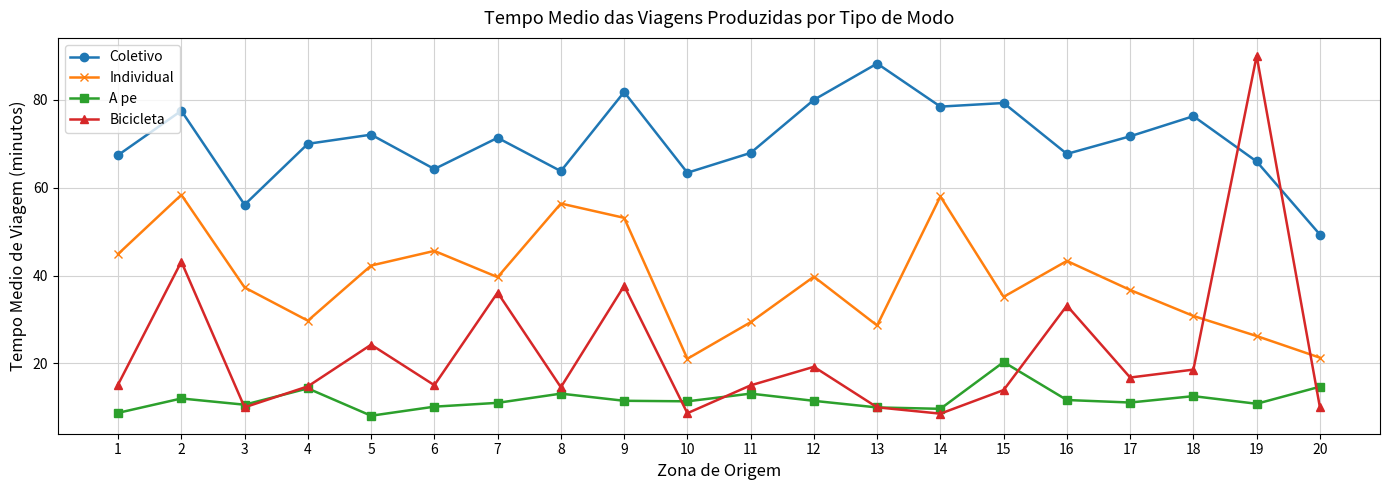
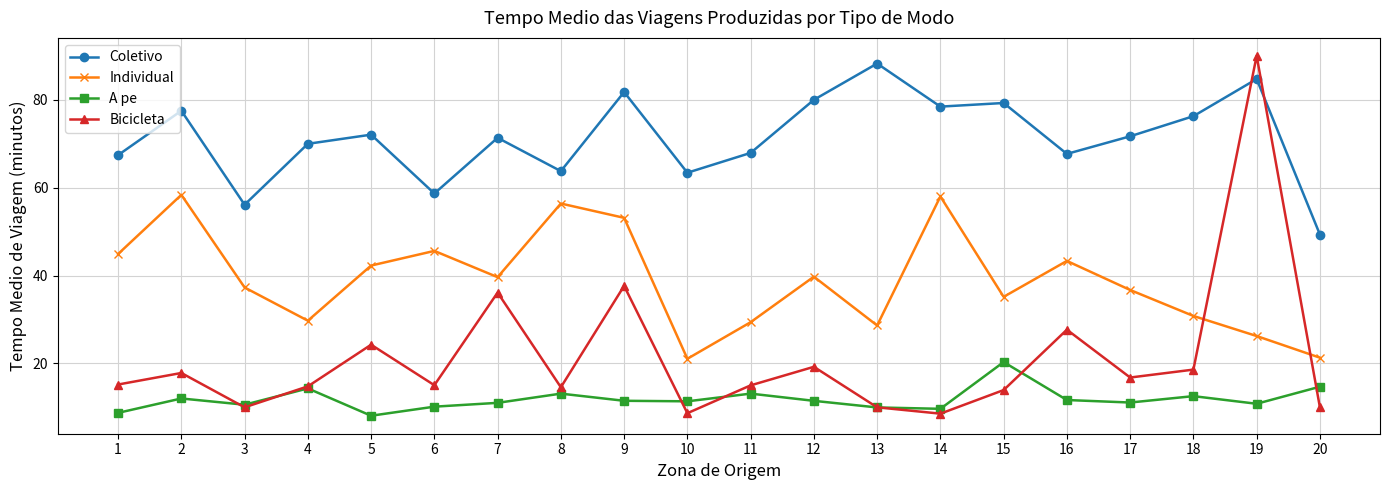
  {
    "Coletivo": {
      "1": 67,
      "2": 78,
      "3": 56,
      "4": 70,
      "5": 72,
-     "6": 64,
+     "6": 59,
      "7": 71,
      "8": 64,
      "9": 82,
      "10": 63,
      "11": 68,
      "12": 80,
      "13": 88,
      "14": 78,
      "15": 79,
      "16": 68,
      "17": 72,
      "18": 76,
-     "19": 66,
+     "19": 85,
      "20": 49
    },
    "Individual": {
      "1": 45,
      "2": 58,
      "3": 37,
      "4": 30,
      "5": 42,
      "6": 46,
      "7": 40,
      "8": 56,
      "9": 53,
      "10": 21,
      "11": 29,
      "12": 40,
      "13": 29,
      "14": 58,
      "15": 35,
      "16": 43,
      "17": 37,
      "18": 31,
      "19": 26,
      "20": 21
    },
    "A pe": {
      "1": 9,
      "2": 12,
      "3": 11,
      "5": 8,
      "6": 10,
      "7": 11,
      "8": 13,
      "9": 11,
      "10": 11,
      "11": 13,
      "12": 11,
      "14": 10,
      "15": 20,
      "16": 12,
      "17": 11,
      "18": 13,
      "19": 11,
      "20": 15
    },
    "Bicicleta": {
      "1": 15,
-     "2": 43,
+     "2": 18,
      "3": 10,
      "5": 24,
      "6": 15,
      "7": 36,
      "8": 15,
      "9": 38,
      "10": 9,
      "11": 15,
      "12": 19,
      "14": 9,
      "15": 14,
-     "16": 33,
+     "16": 28,
      "17": 17,
      "18": 19,
      "19": 90,
      "20": 10
    }
  }
